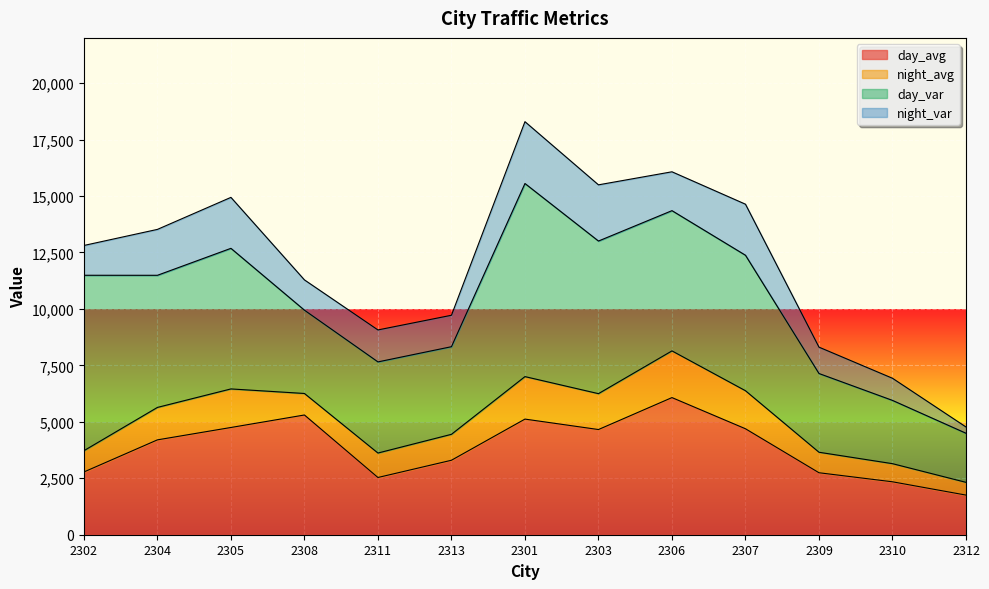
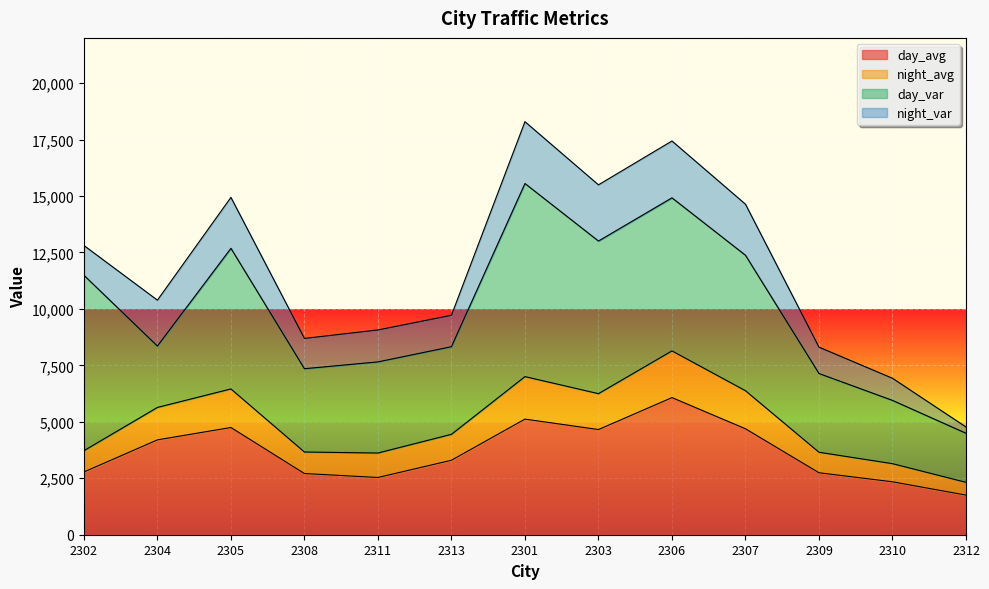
  {
    "day_avg": {
      "2302": "2,800",
      "2304": "4,200",
      "2305": "4,700",
-     "2308": "5,300",
+     "2308": "2,700",
      "2311": "2,500",
      "2313": "3,300",
      "2301": "5,100",
      "2303": "4,700",
      "2306": "6,100",
      "2307": "4,700",
      "2309": "2,700",
      "2310": "2,300",
      "2312": "1,800"
    },
    "night_avg": {
      "2302": "900",
      "2304": "1,400",
      "2305": "1,700",
      "2308": "1,000",
      "2311": "1,100",
      "2313": "1,100",
      "2301": "1,900",
      "2303": "1,600",
      "2306": "2,100",
      "2307": "1,700",
      "2309": "900",
      "2310": "800",
      "2312": "600"
    },
    "day_var": {
      "2302": "7,800",
-     "2304": "5,900",
+     "2304": "2,700",
      "2305": "6,200",
      "2308": "3,700",
      "2311": "4,000",
      "2313": "3,900",
      "2301": "8,600",
      "2303": "6,800",
-     "2306": "6,200",
+     "2306": "6,800",
      "2307": "6,000",
      "2309": "3,500",
      "2310": "2,800",
      "2312": "2,200"
    },
    "night_var": {
      "2302": "1,300",
      "2304": "2,000",
      "2305": "2,300",
      "2308": "1,300",
      "2311": "1,400",
      "2313": "1,400",
      "2301": "2,700",
      "2303": "2,500",
-     "2306": "1,700",
+     "2306": "2,500",
      "2307": "2,300",
      "2309": "1,200",
      "2310": "1,000",
      "2312": "300"
    }
  }
